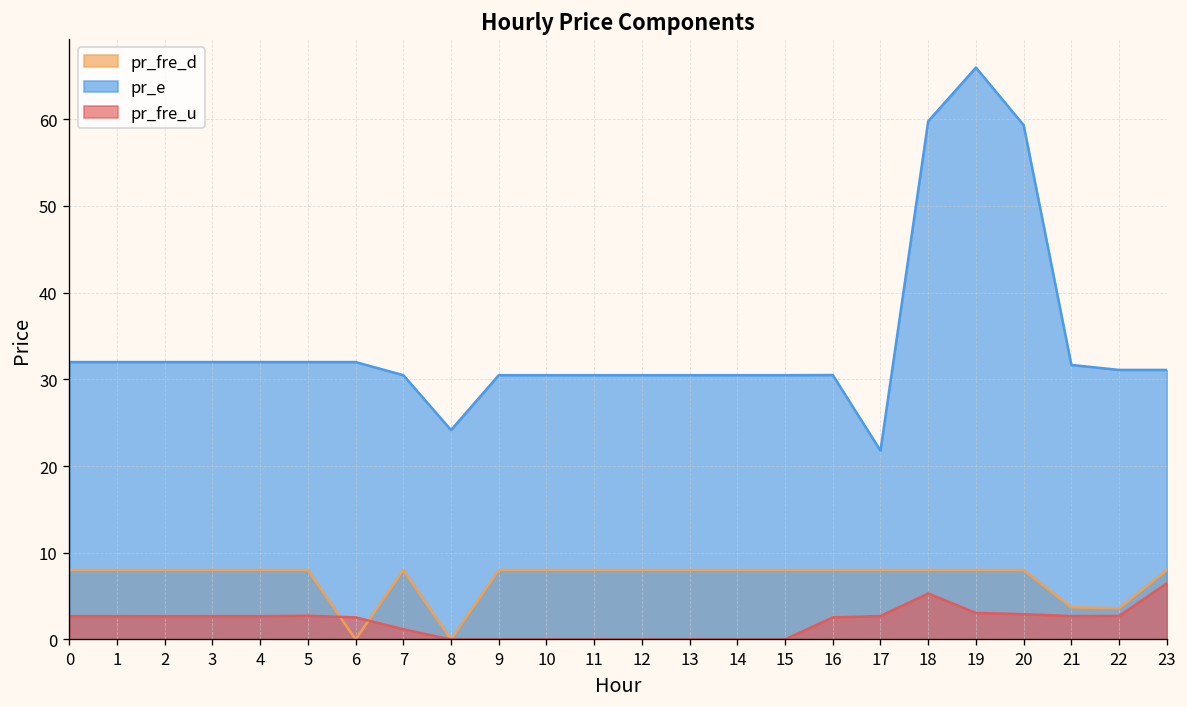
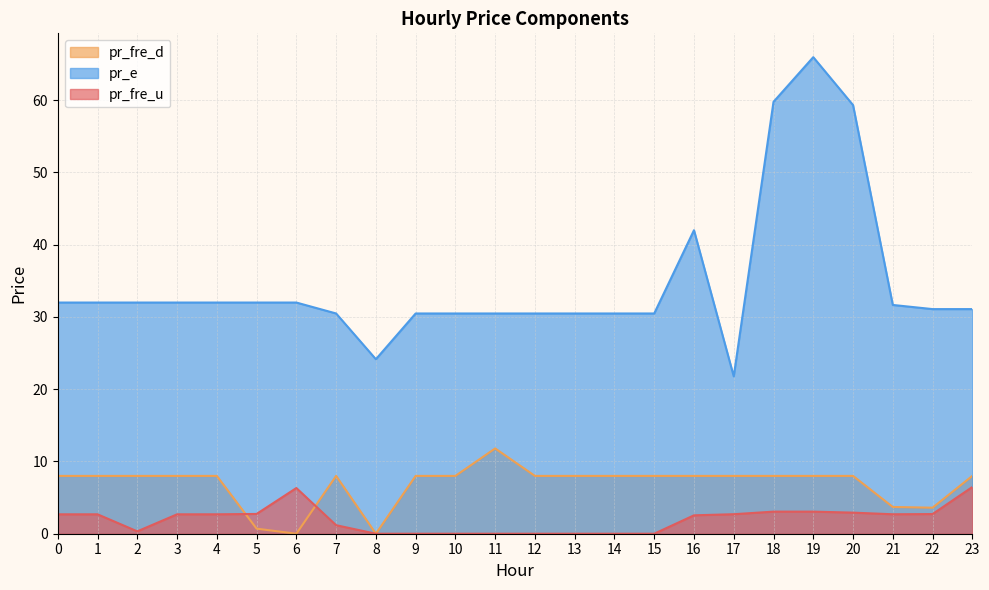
  {
    "pr_fre_d": {
      "0": 8,
      "1": 8,
      "2": 8,
      "3": 8,
      "4": 8,
-     "5": 8,
+     "5": 1,
      "6": 0,
      "7": 8,
      "9": 8,
      "10": 8,
-     "11": 8,
+     "11": 12,
      "12": 8,
      "13": 8,
      "14": 8,
      "15": 8,
      "16": 8,
      "17": 8,
      "18": 8,
      "19": 8,
      "20": 8,
      "21": 4,
      "22": 4,
      "23": 8
    },
    "pr_e": {
      "0": 32,
      "1": 32,
      "2": 32,
      "3": 32,
      "4": 32,
      "5": 32,
      "6": 32,
      "7": 30,
      "8": 24,
      "9": 30,
      "10": 30,
      "11": 30,
      "12": 30,
      "13": 30,
      "14": 30,
      "15": 30,
-     "16": 30,
+     "16": 42,
      "17": 22,
      "18": 60,
      "19": 66,
      "20": 59,
      "21": 32,
      "22": 31,
      "23": 31
    },
    "pr_fre_u": {
      "0": 3,
      "1": 3,
-     "2": 3,
+     "2": 0,
      "3": 3,
      "4": 3,
      "5": 3,
-     "6": 3,
+     "6": 6,
      "7": 1,
      "9": 0,
      "10": 0,
      "11": 0,
      "12": 0,
      "13": 0,
      "14": 0,
      "15": 0,
      "16": 3,
      "17": 3,
-     "18": 5,
+     "18": 3,
      "19": 3,
      "20": 3,
      "21": 3,
      "22": 3,
      "23": 6
    }
  }
